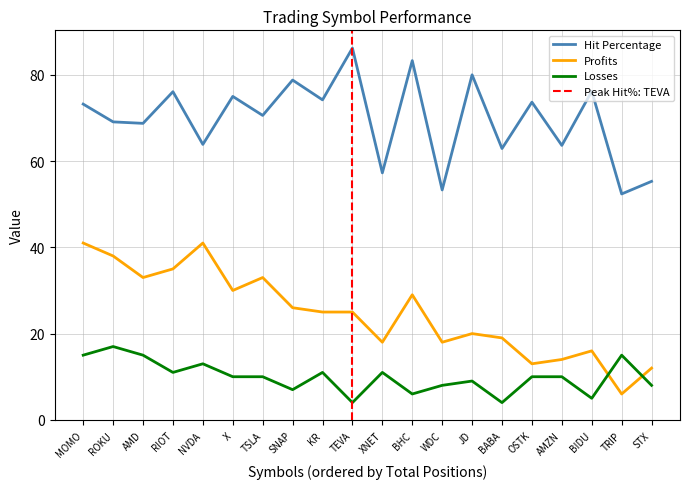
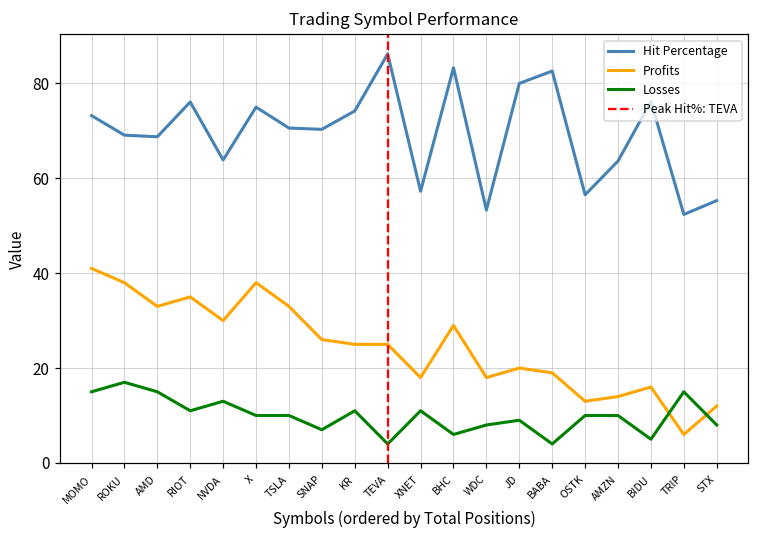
  {
    "Hit Percentage": {
      "MOMO": 73,
      "ROKU": 69,
      "AMD": 69,
      "RIOT": 76,
      "NVDA": 64,
      "X": 75,
      "TSLA": 71,
-     "SNAP": 79,
+     "SNAP": 70,
      "KR": 74,
      "TEVA": 86,
      "XNET": 57,
      "BHC": 83,
      "WDC": 53,
      "JD": 80,
-     "BABA": 63,
-     "OSTK": 74,
+     "BABA": 83,
+     "OSTK": 57,
      "AMZN": 64,
      "TRIP": 52,
      "STX": 55
    },
    "Profits": {
      "MOMO": 41,
      "ROKU": 38,
      "AMD": 33,
      "RIOT": 35,
-     "NVDA": 41,
-     "X": 30,
+     "NVDA": 30,
+     "X": 38,
      "TSLA": 33,
      "SNAP": 26,
      "KR": 25,
      "TEVA": 25,
      "XNET": 18,
      "BHC": 29,
      "WDC": 18,
      "JD": 20,
      "BABA": 19,
      "OSTK": 13,
      "AMZN": 14,
      "BIDU": 16,
      "TRIP": 6,
      "STX": 12
    },
    "Losses": {
      "MOMO": 15,
      "ROKU": 17,
      "AMD": 15,
      "RIOT": 11,
      "NVDA": 13,
      "X": 10,
      "TSLA": 10,
      "SNAP": 7,
      "KR": 11,
      "TEVA": 4,
      "XNET": 11,
      "BHC": 6,
      "WDC": 8,
      "JD": 9,
      "BABA": 4,
      "OSTK": 10,
      "AMZN": 10,
      "BIDU": 5,
      "TRIP": 15,
      "STX": 8
    }
  }
